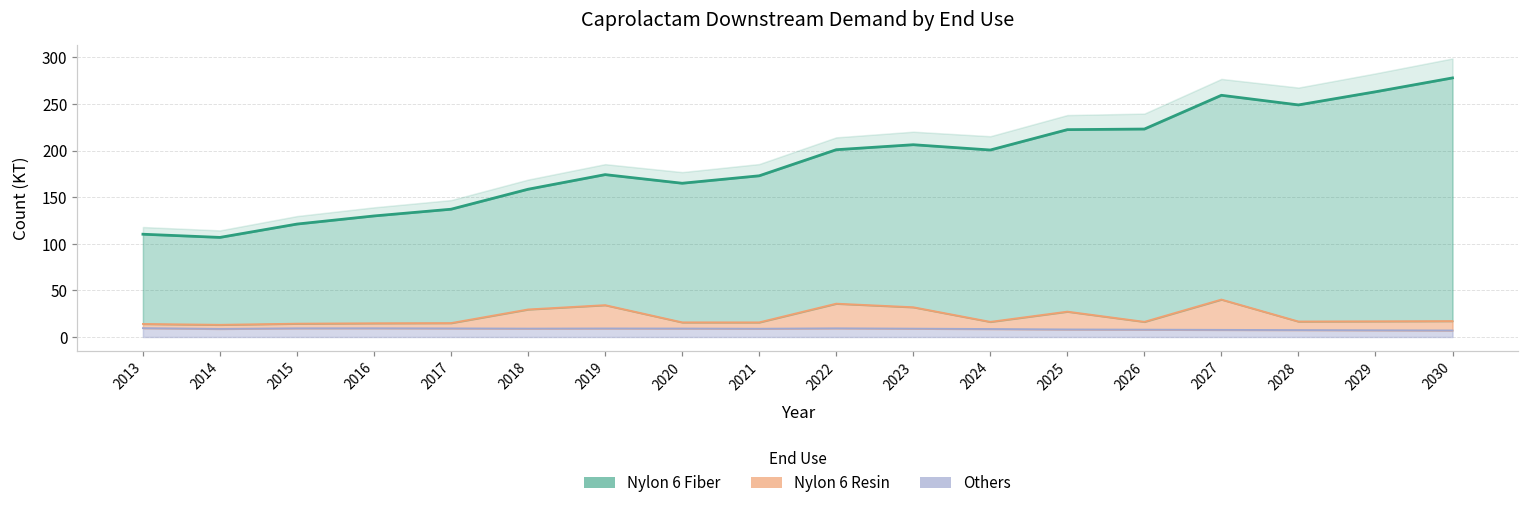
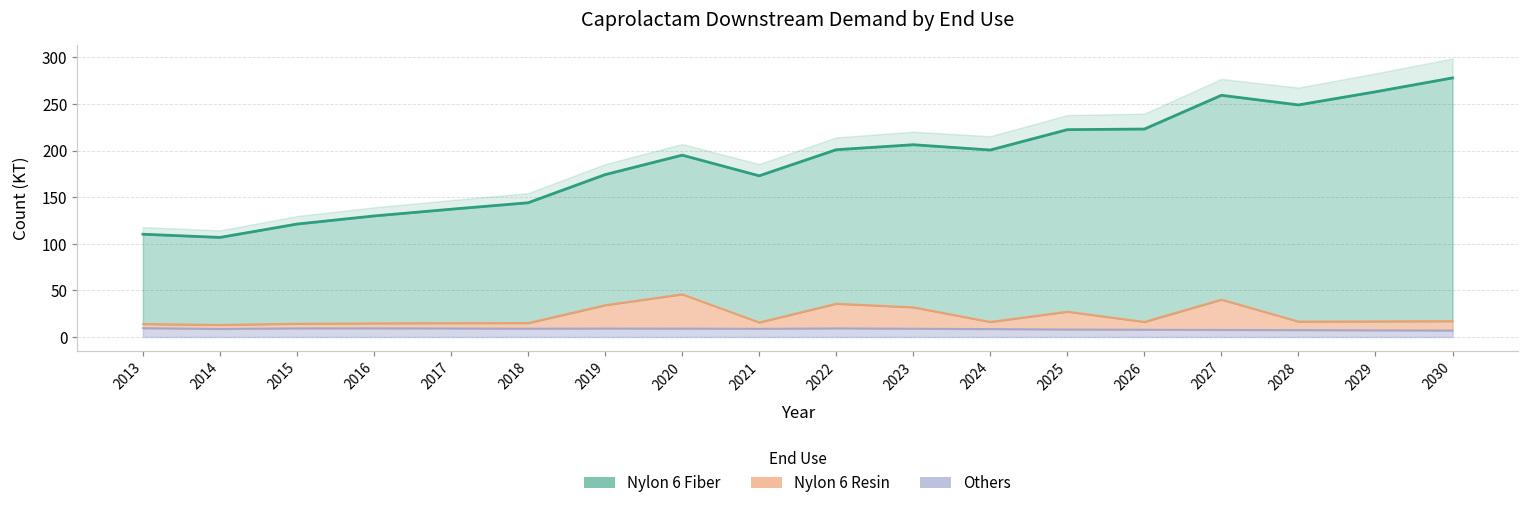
  {
    "Nylon 6 Resin": {
      "2013": 0,
      "2014": 0,
      "2015": 0,
      "2016": 10,
      "2017": 10,
-     "2018": 20,
+     "2018": 10,
      "2019": 30,
-     "2020": 10,
+     "2020": 40,
      "2021": 10,
      "2022": 30,
      "2023": 20,
      "2024": 10,
      "2025": 20,
      "2026": 10,
      "2027": 30,
      "2028": 10,
      "2029": 10,
      "2030": 10
    }
  }
